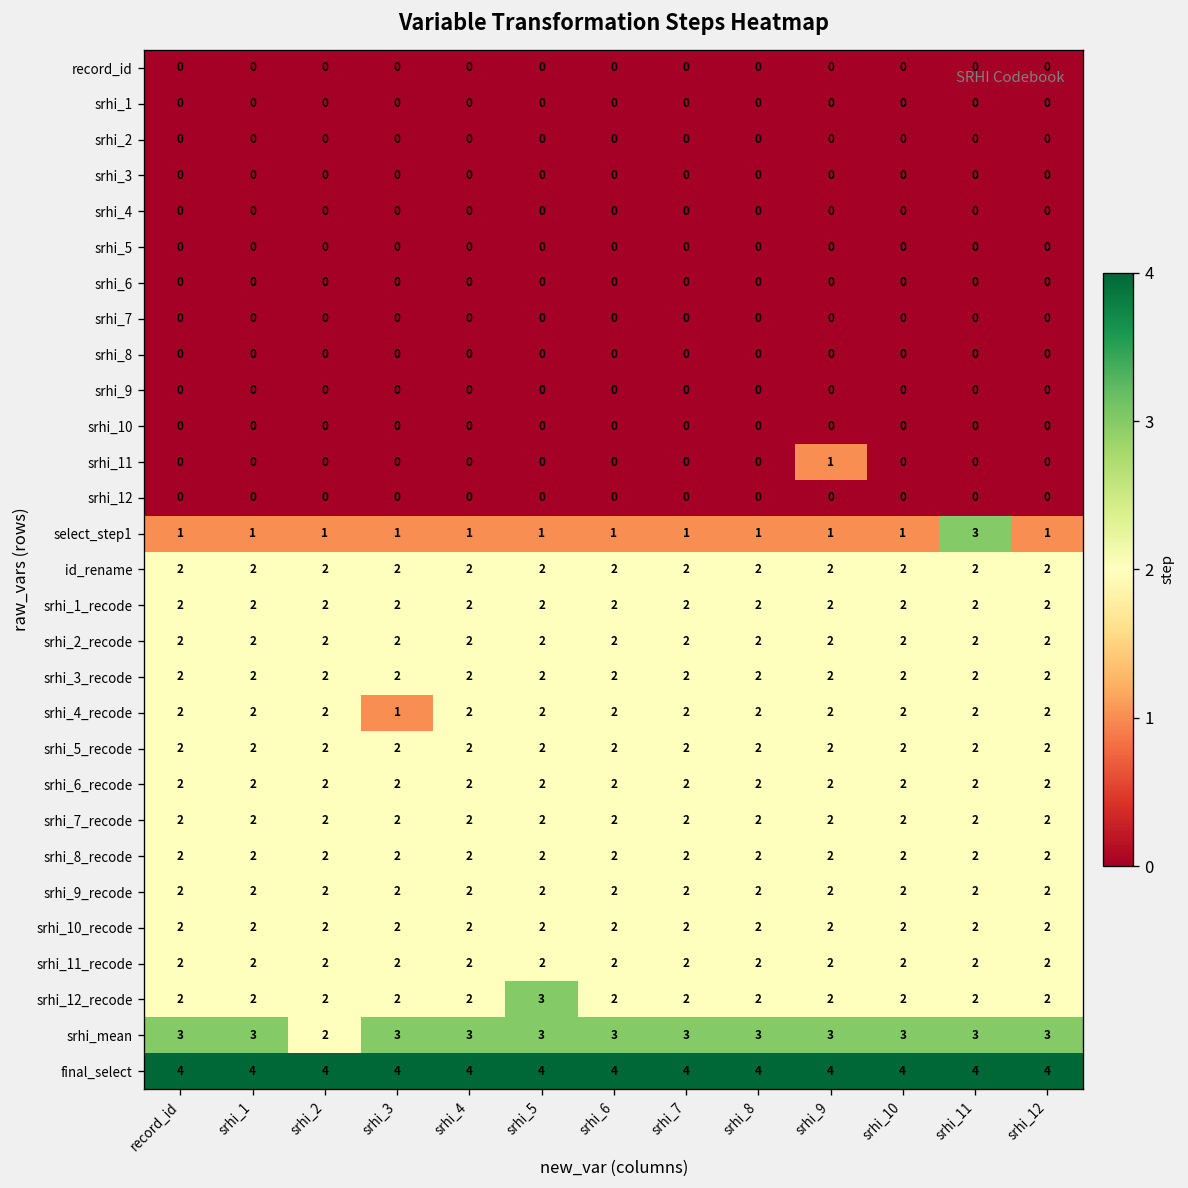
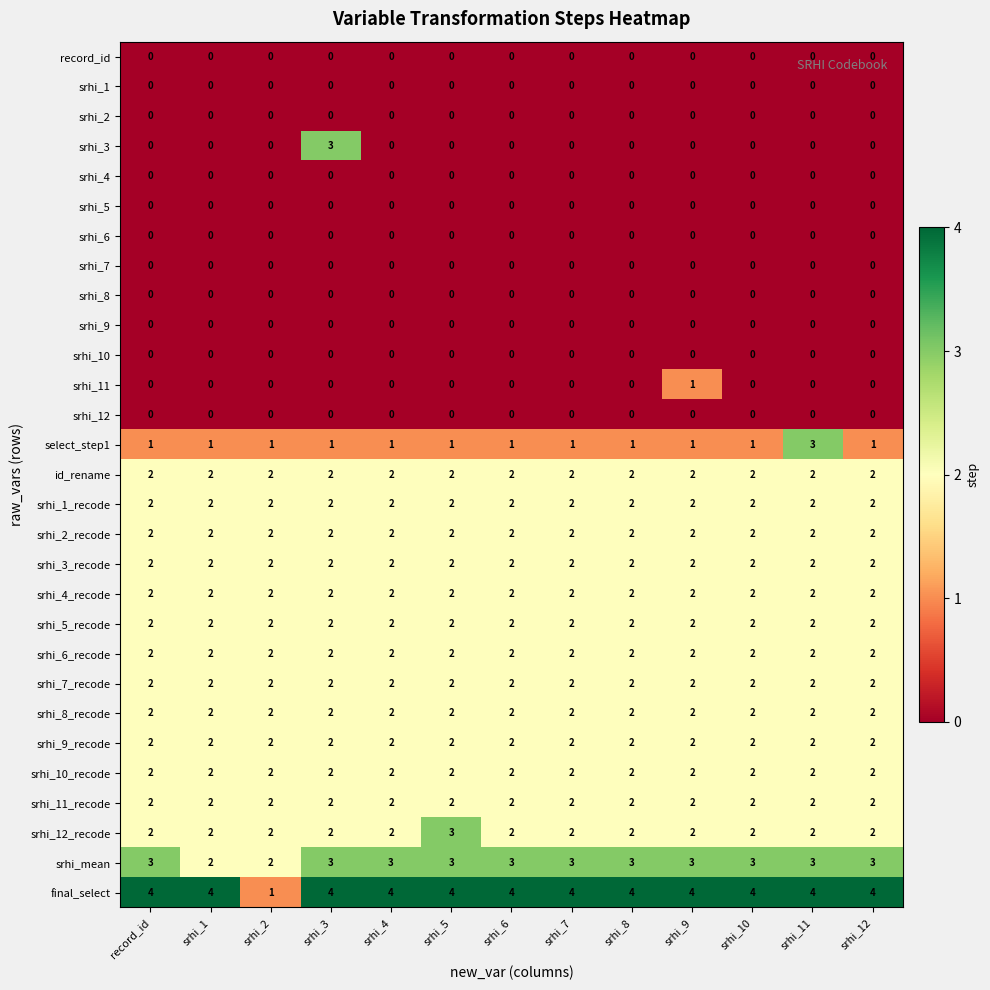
  {
    "srhi_3": {
      "record_id": 0,
      "srhi_1": 0,
      "srhi_2": 0,
-     "srhi_3": 0,
+     "srhi_3": 3,
      "srhi_4": 0,
      "srhi_5": 0,
      "srhi_6": 0,
      "srhi_7": 0,
      "srhi_8": 0,
      "srhi_9": 0,
      "srhi_10": 0,
      "srhi_11": 0,
      "srhi_12": 0
    },
    "srhi_4_recode": {
      "record_id": 2,
      "srhi_1": 2,
      "srhi_2": 2,
-     "srhi_3": 1,
+     "srhi_3": 2,
      "srhi_4": 2,
      "srhi_5": 2,
      "srhi_6": 2,
      "srhi_7": 2,
      "srhi_8": 2,
      "srhi_9": 2,
      "srhi_10": 2,
      "srhi_11": 2,
      "srhi_12": 2
    },
    "srhi_mean": {
      "record_id": 3,
-     "srhi_1": 3,
+     "srhi_1": 2,
      "srhi_2": 2,
      "srhi_3": 3,
      "srhi_4": 3,
      "srhi_5": 3,
      "srhi_6": 3,
      "srhi_7": 3,
      "srhi_8": 3,
      "srhi_9": 3,
      "srhi_10": 3,
      "srhi_11": 3,
      "srhi_12": 3
    },
    "final_select": {
      "record_id": 4,
      "srhi_1": 4,
-     "srhi_2": 4,
+     "srhi_2": 1,
      "srhi_3": 4,
      "srhi_4": 4,
      "srhi_5": 4,
      "srhi_6": 4,
      "srhi_7": 4,
      "srhi_8": 4,
      "srhi_9": 4,
      "srhi_10": 4,
      "srhi_11": 4,
      "srhi_12": 4
    }
  }
